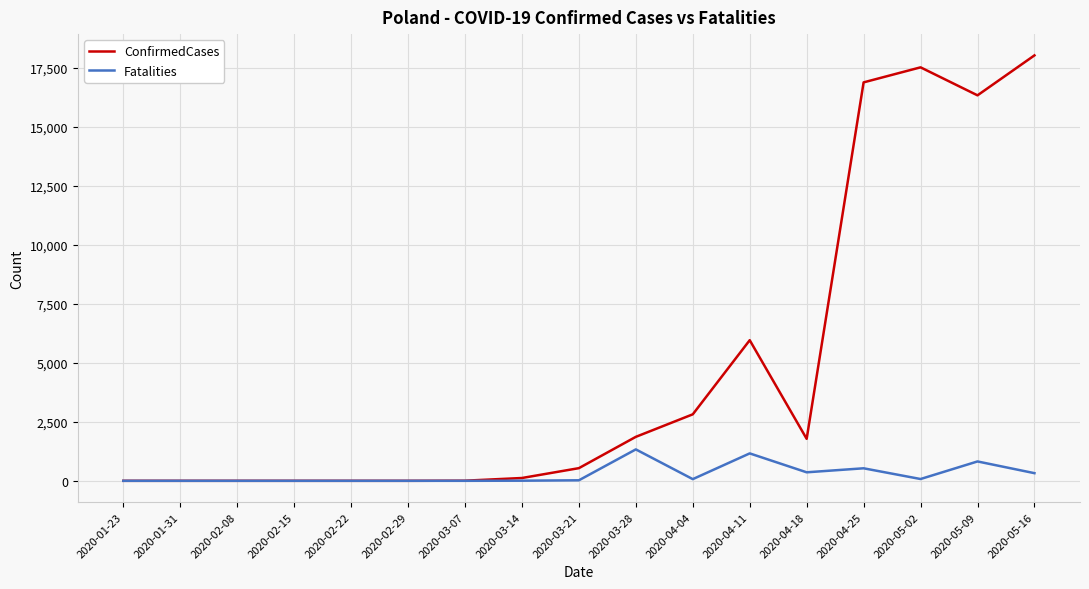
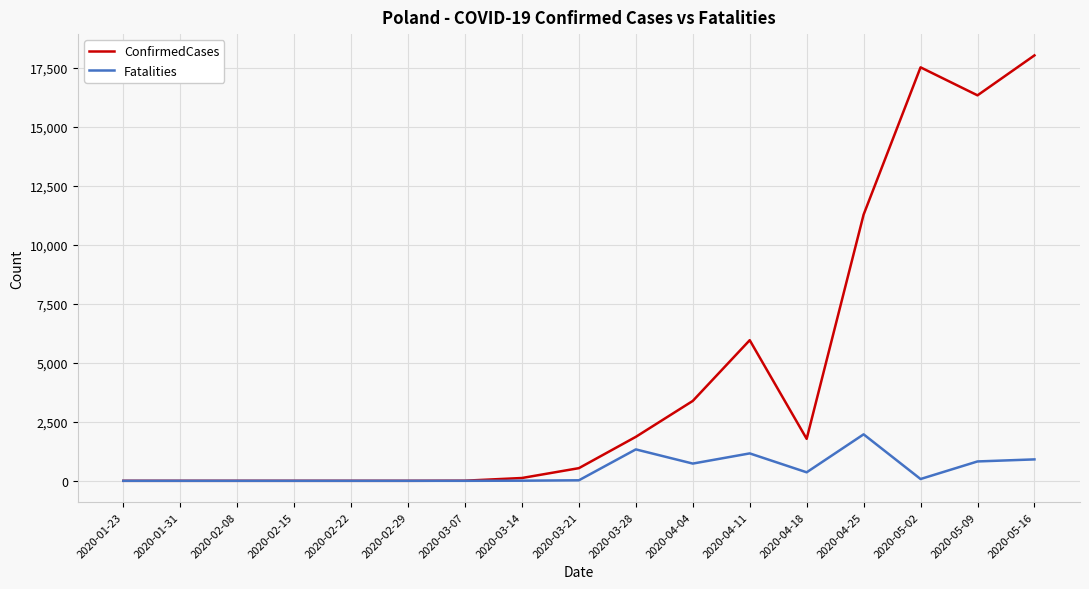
  {
    "ConfirmedCases": {
      "2020-03-14": "100",
      "2020-03-21": "500",
      "2020-03-28": "1,900",
-     "2020-04-04": "2,800",
+     "2020-04-04": "3,400",
      "2020-04-11": "6,000",
      "2020-04-18": "1,800",
-     "2020-04-25": "16,900",
+     "2020-04-25": "11,300",
      "2020-05-02": "17,500",
      "2020-05-09": "16,300",
      "2020-05-16": "18,000"
    },
    "Fatalities": {
      "2020-03-14": "0",
      "2020-03-21": "0",
      "2020-03-28": "1,300",
-     "2020-04-04": "100",
+     "2020-04-04": "700",
      "2020-04-11": "1,200",
      "2020-04-18": "400",
-     "2020-04-25": "500",
+     "2020-04-25": "2,000",
      "2020-05-02": "100",
      "2020-05-09": "800",
-     "2020-05-16": "300"
+     "2020-05-16": "900"
    }
  }
